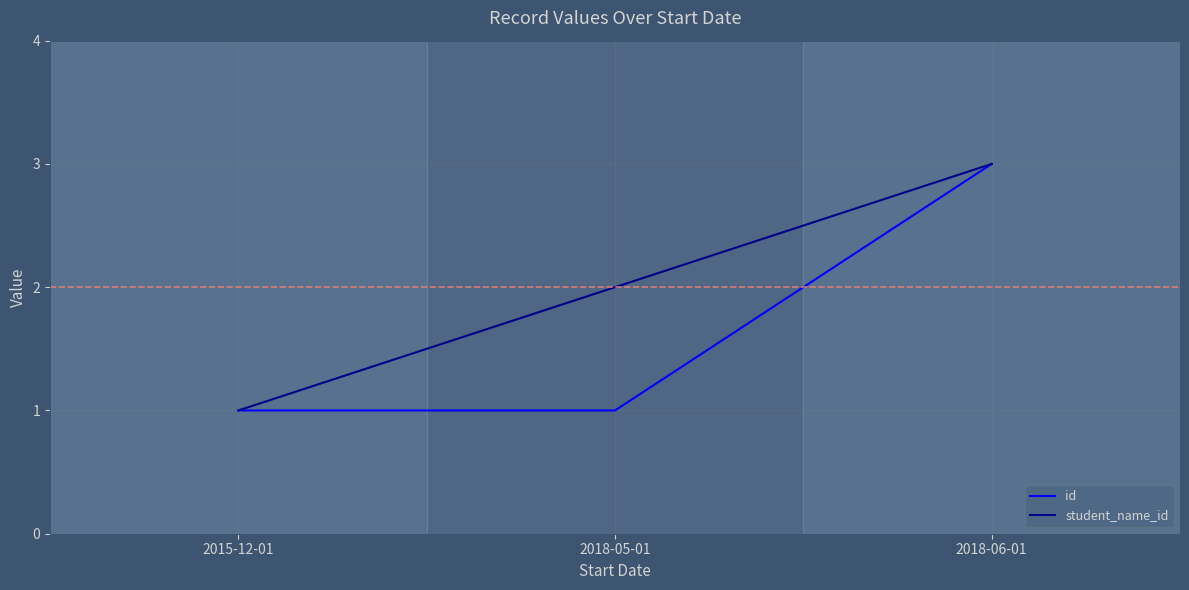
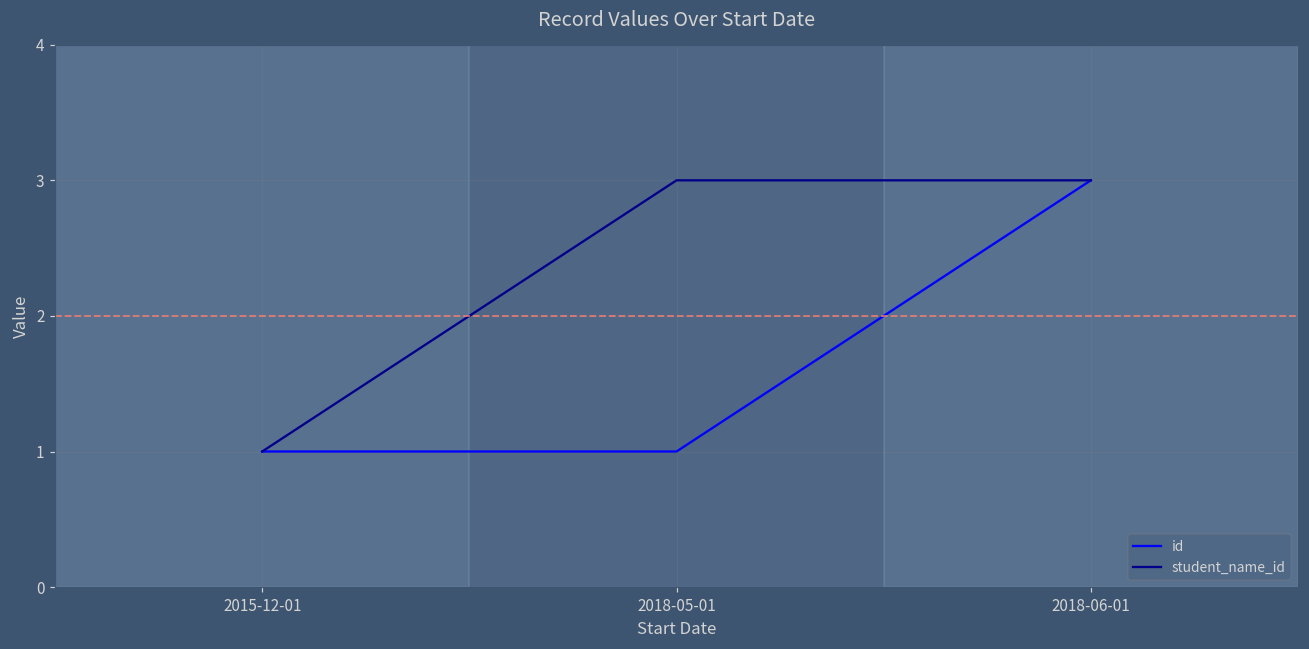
  {
    "id": {
      "2018-05-01": 1
    },
    "student_name_id": {
-     "2018-05-01": 2
+     "2018-05-01": 3
    }
  }
